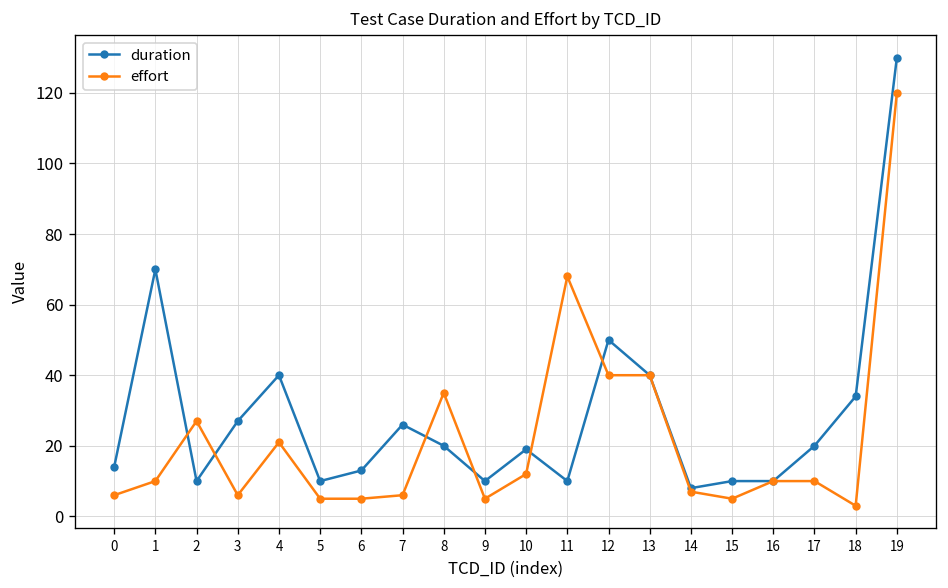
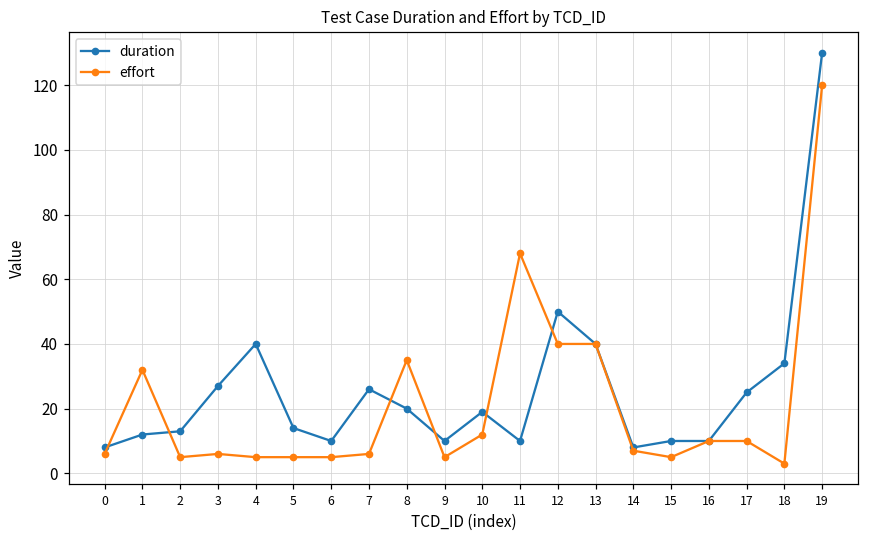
  {
    "duration": {
-     "0": 14,
-     "1": 70,
-     "2": 10,
+     "0": 8,
+     "1": 12,
+     "2": 13,
      "3": 27,
      "4": 40,
-     "5": 10,
-     "6": 13,
+     "5": 14,
+     "6": 10,
      "7": 26,
      "8": 20,
      "9": 10,
      "10": 19,
      "11": 10,
      "12": 50,
      "14": 8,
      "15": 10,
-     "17": 20,
+     "17": 25,
      "18": 34,
      "19": 130
    },
    "effort": {
      "0": 6,
-     "1": 10,
-     "2": 27,
+     "1": 32,
+     "2": 5,
      "3": 6,
-     "4": 21,
+     "4": 5,
      "5": 5,
      "6": 5,
      "7": 6,
      "8": 35,
      "9": 5,
      "10": 12,
      "11": 68,
      "12": 40,
      "14": 7,
      "15": 5,
      "17": 10,
      "18": 3,
      "19": 120
    }
  }
